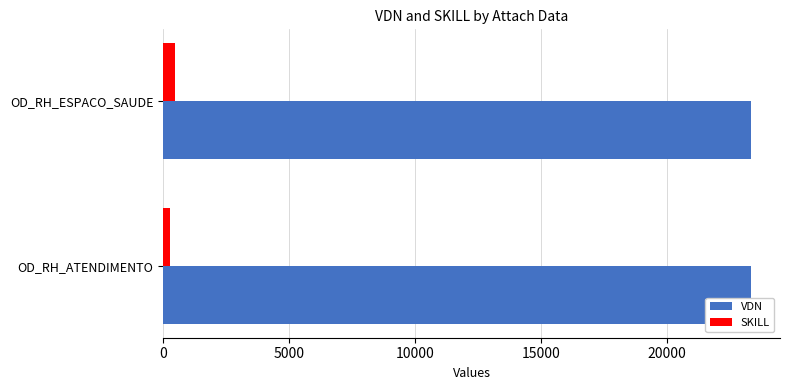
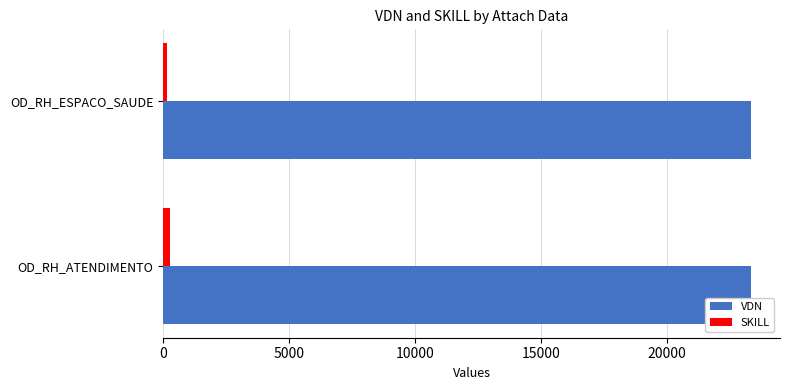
  {
    "VDN": {
      "OD_RH_ESPACO_SAUDE": 23300,
      "OD_RH_ATENDIMENTO": 23300
    },
    "SKILL": {
-     "OD_RH_ESPACO_SAUDE": 500,
+     "OD_RH_ESPACO_SAUDE": 200,
      "OD_RH_ATENDIMENTO": 300
    }
  }
